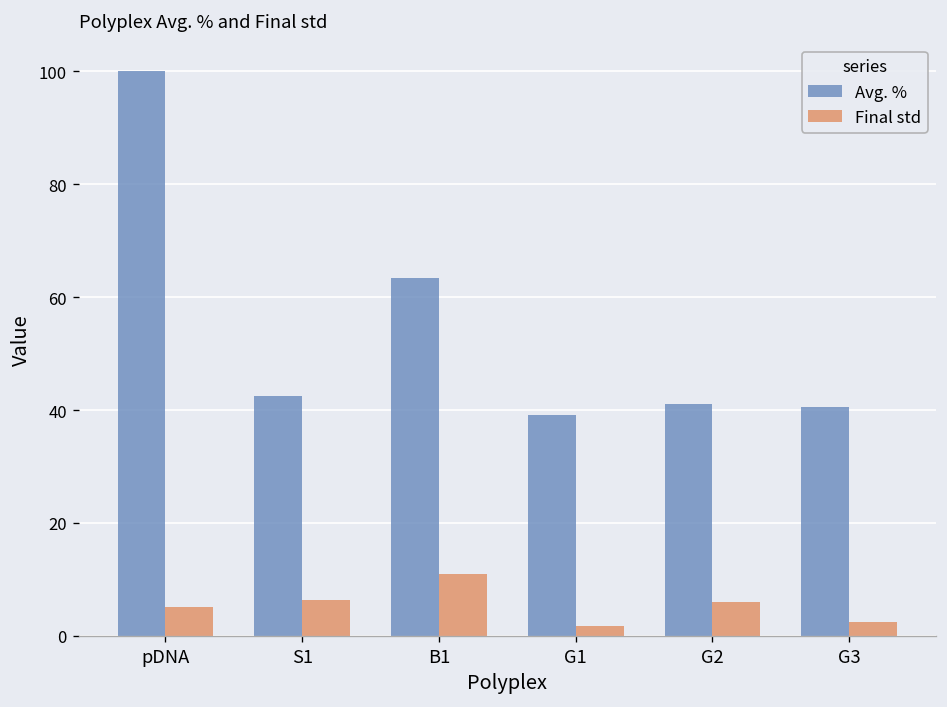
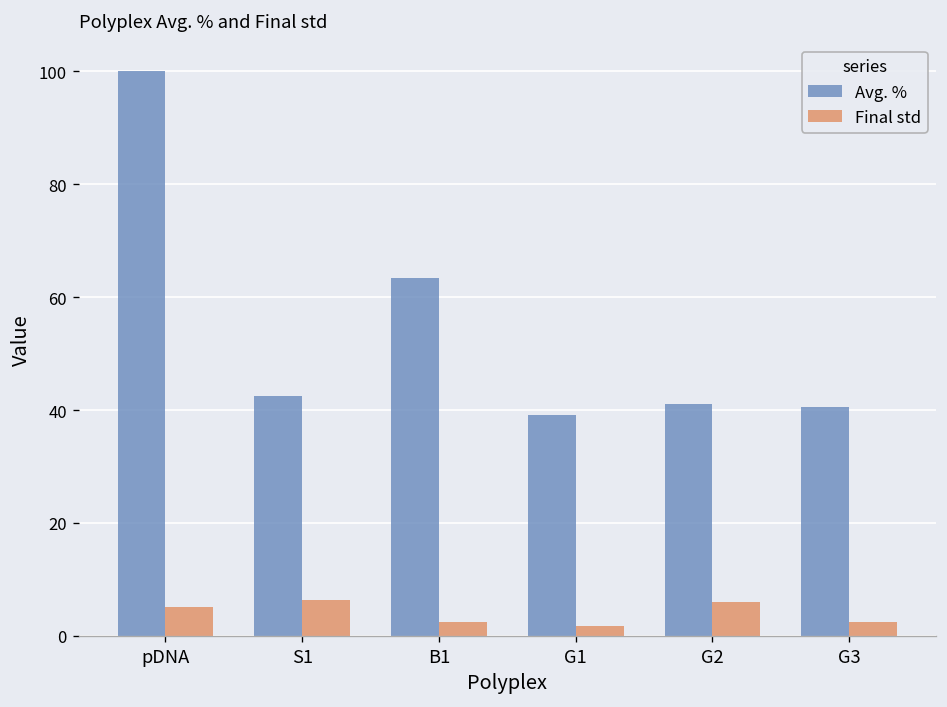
  {
    "Avg. %": {
      "pDNA": 100,
      "S1": 42,
      "B1": 63,
      "G1": 39,
      "G2": 41,
      "G3": 41
    },
    "Final std": {
      "pDNA": 5,
      "S1": 6,
-     "B1": 11,
+     "B1": 2,
      "G1": 2,
      "G2": 6,
      "G3": 3
    }
  }
